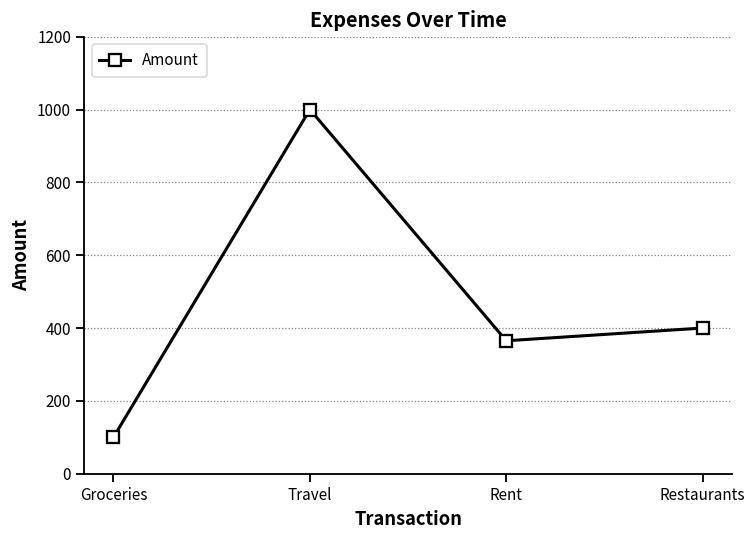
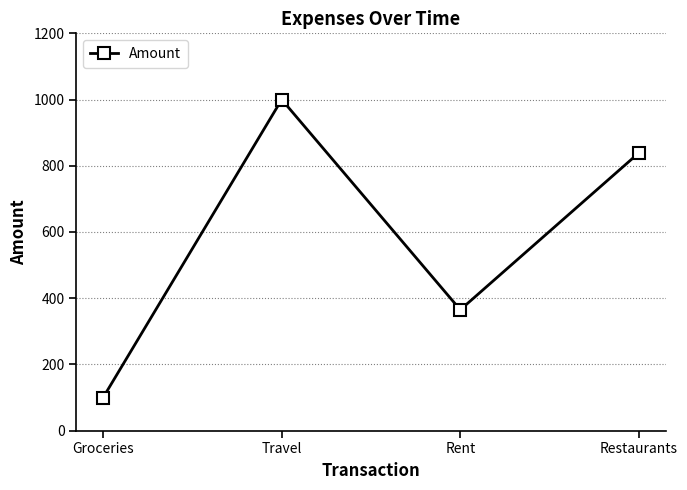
  {
    "Groceries": 100,
    "Travel": 1000,
    "Rent": 370,
-   "Restaurants": 400
+   "Restaurants": 840
  }
